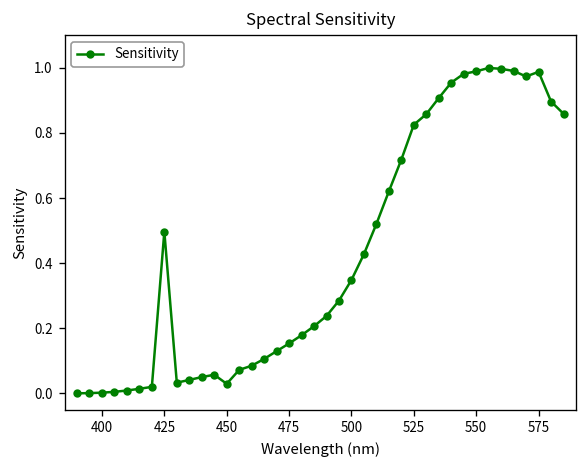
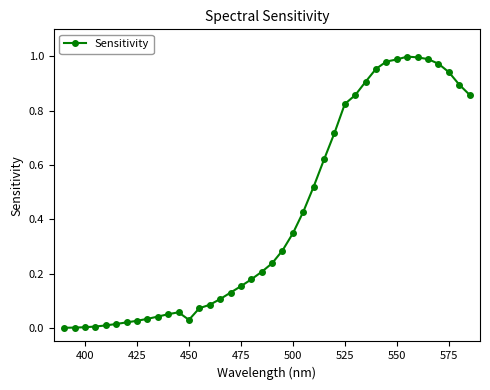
  {
    "400": 0.00,
-   "425": 0.50,
+   "425": 0.03,
    "450": 0.03,
    "475": 0.15,
    "500": 0.35,
    "525": 0.83,
    "550": 0.99,
-   "575": 0.99
+   "575": 0.94
  }
